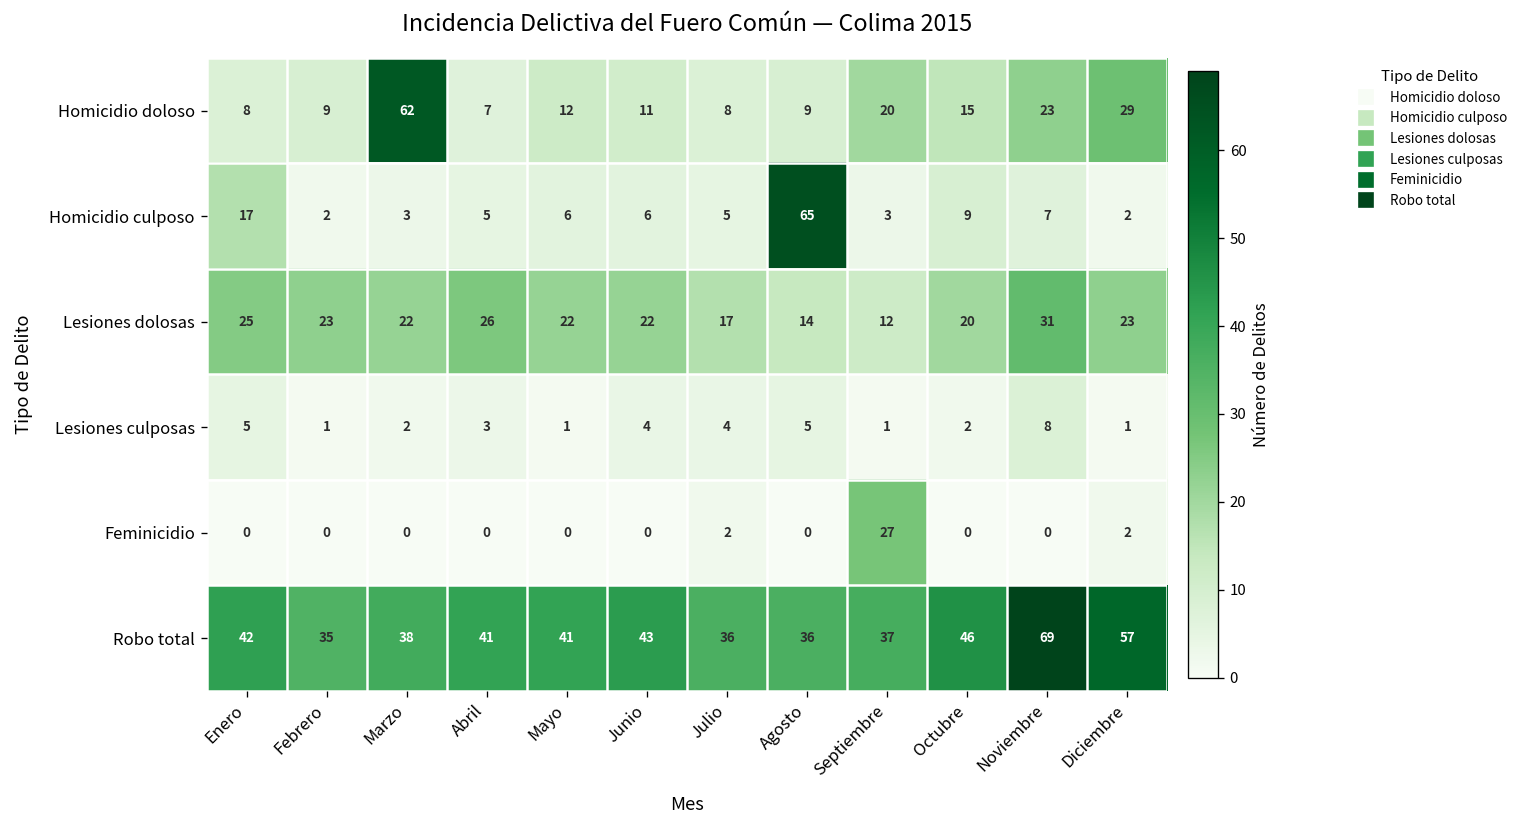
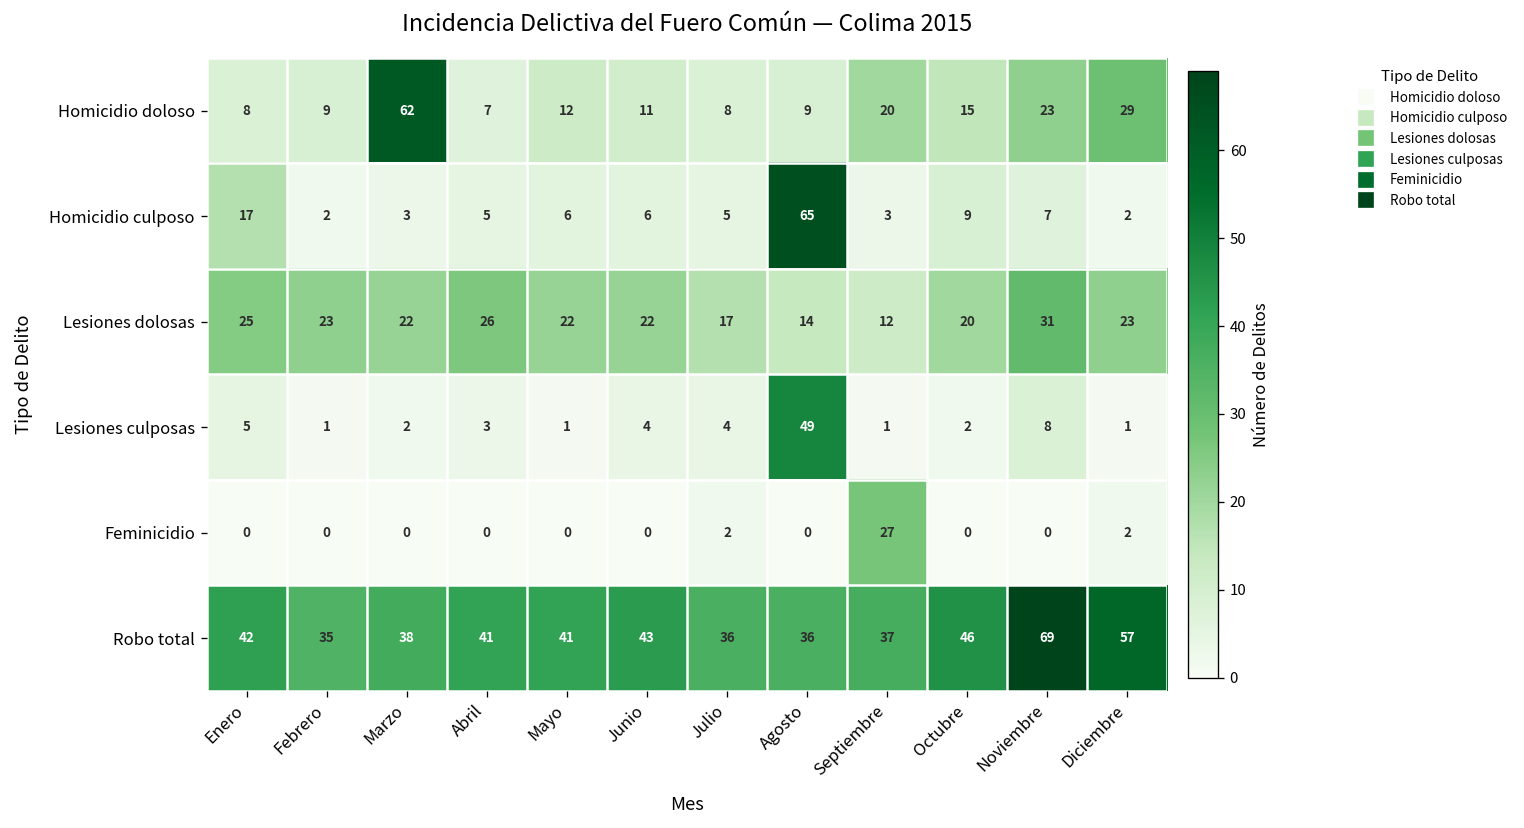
  {
    "Homicidio doloso": {
      "Enero": 8,
      "Febrero": 9,
      "Marzo": 62,
      "Abril": 7,
      "Mayo": 12,
      "Junio": 11,
      "Julio": 8,
      "Agosto": 9,
      "Septiembre": 20,
      "Octubre": 15,
      "Noviembre": 23,
      "Diciembre": 29
    },
    "Homicidio culposo": {
      "Enero": 17,
      "Febrero": 2,
      "Marzo": 3,
      "Abril": 5,
      "Mayo": 6,
      "Junio": 6,
      "Julio": 5,
      "Agosto": 65,
      "Septiembre": 3,
      "Octubre": 9,
      "Noviembre": 7,
      "Diciembre": 2
    },
    "Lesiones dolosas": {
      "Enero": 25,
      "Febrero": 23,
      "Marzo": 22,
      "Abril": 26,
      "Mayo": 22,
      "Junio": 22,
      "Julio": 17,
      "Agosto": 14,
      "Septiembre": 12,
      "Octubre": 20,
      "Noviembre": 31,
      "Diciembre": 23
    },
    "Lesiones culposas": {
      "Enero": 5,
      "Febrero": 1,
      "Marzo": 2,
      "Abril": 3,
      "Mayo": 1,
      "Junio": 4,
      "Julio": 4,
-     "Agosto": 5,
+     "Agosto": 49,
      "Septiembre": 1,
      "Octubre": 2,
      "Noviembre": 8,
      "Diciembre": 1
    },
    "Feminicidio": {
      "Enero": 0,
      "Febrero": 0,
      "Marzo": 0,
      "Abril": 0,
      "Mayo": 0,
      "Junio": 0,
      "Julio": 2,
      "Agosto": 0,
      "Septiembre": 27,
      "Octubre": 0,
      "Noviembre": 0,
      "Diciembre": 2
    },
    "Robo total": {
      "Enero": 42,
      "Febrero": 35,
      "Marzo": 38,
      "Abril": 41,
      "Mayo": 41,
      "Junio": 43,
      "Julio": 36,
      "Agosto": 36,
      "Septiembre": 37,
      "Octubre": 46,
      "Noviembre": 69,
      "Diciembre": 57
    }
  }
